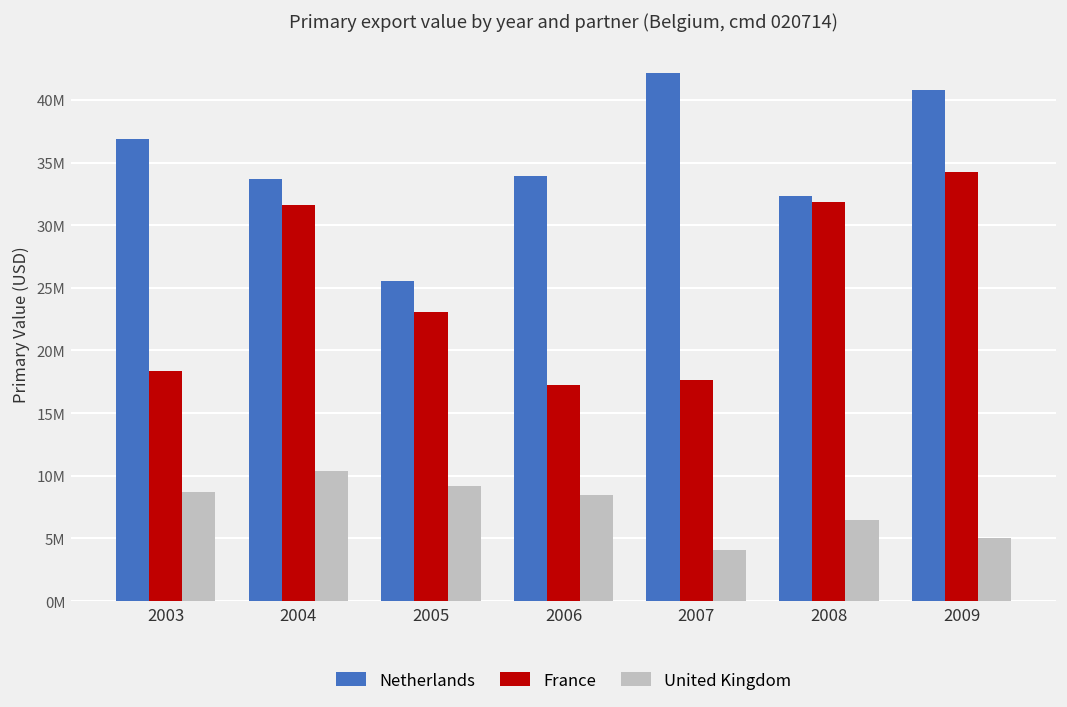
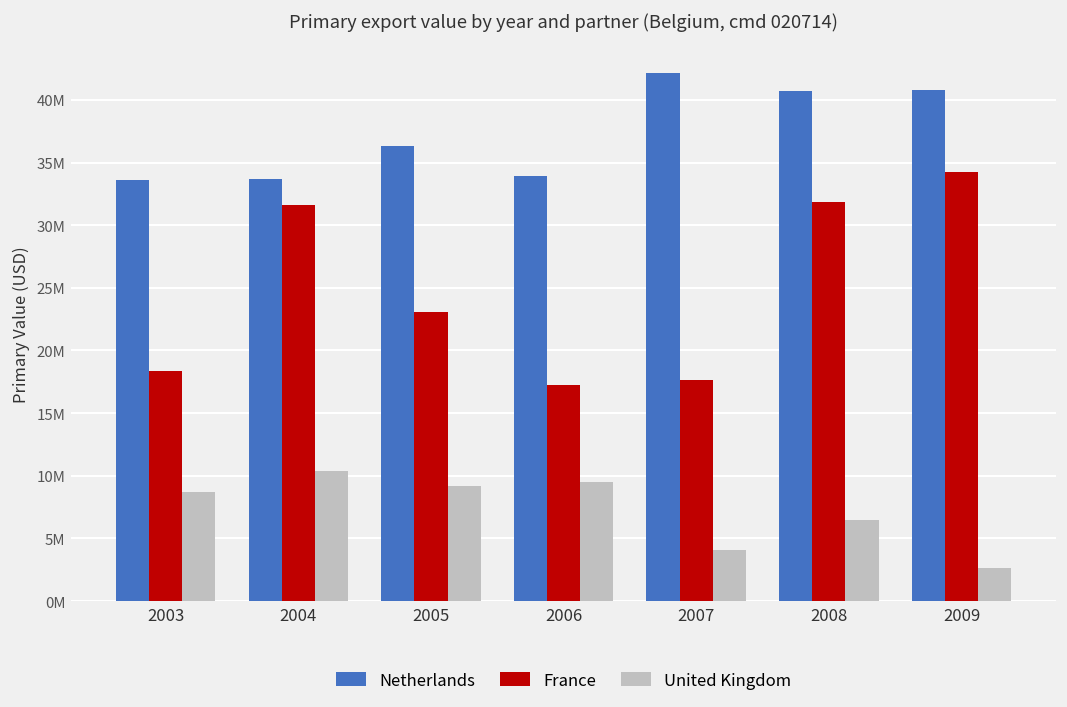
  {
    "Netherlands": {
-     "2003": 36900000,
+     "2003": 33600000,
      "2004": 33700000,
-     "2005": 25500000,
+     "2005": 36300000,
      "2006": 33900000,
      "2007": 42100000,
-     "2008": 32400000,
+     "2008": 40700000,
      "2009": 40800000
    },
    "France": {
      "2003": 18400000,
      "2004": 31600000,
      "2005": 23100000,
      "2006": 17200000,
      "2007": 17600000,
      "2008": 31800000,
      "2009": 34300000
    },
    "United Kingdom": {
      "2003": 8700000,
      "2004": 10400000,
      "2005": 9200000,
-     "2006": 8500000,
+     "2006": 9500000,
      "2007": 4100000,
      "2008": 6400000,
-     "2009": 5000000
+     "2009": 2600000
    }
  }
